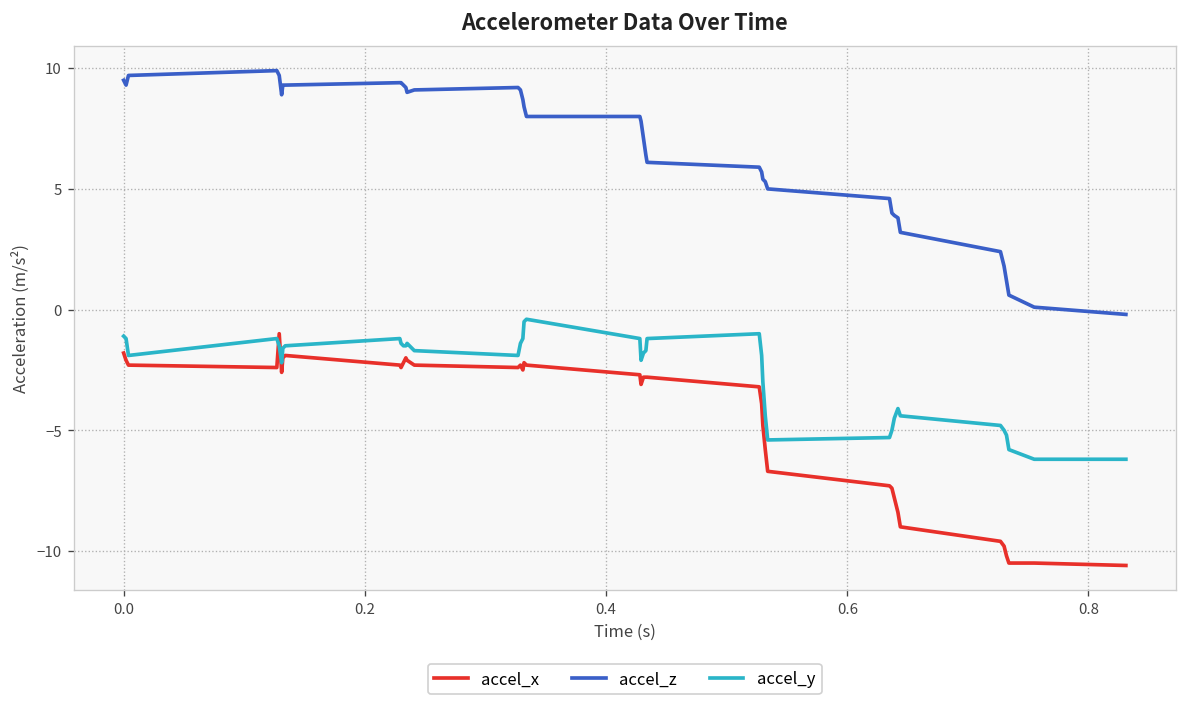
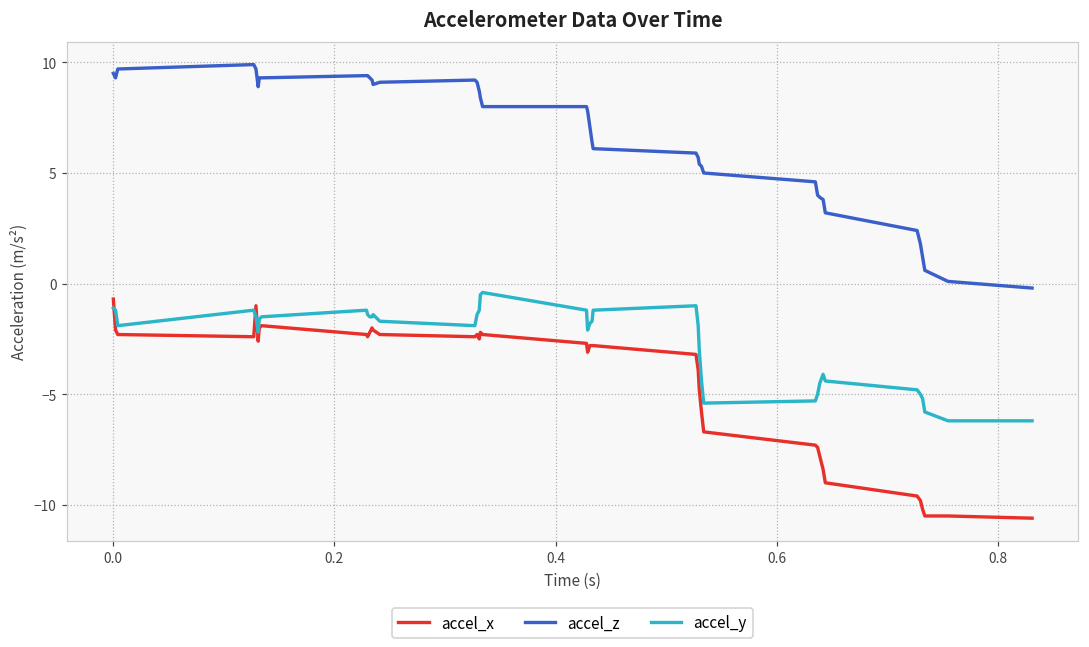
  {
    "accel_x": {
-     "0.0": -1.8
+     "0.0": -0.7
    },
    "accel_z": {
      "0.0": 9.5
    },
    "accel_y": {
      "0.0": -1.1
    }
  }
